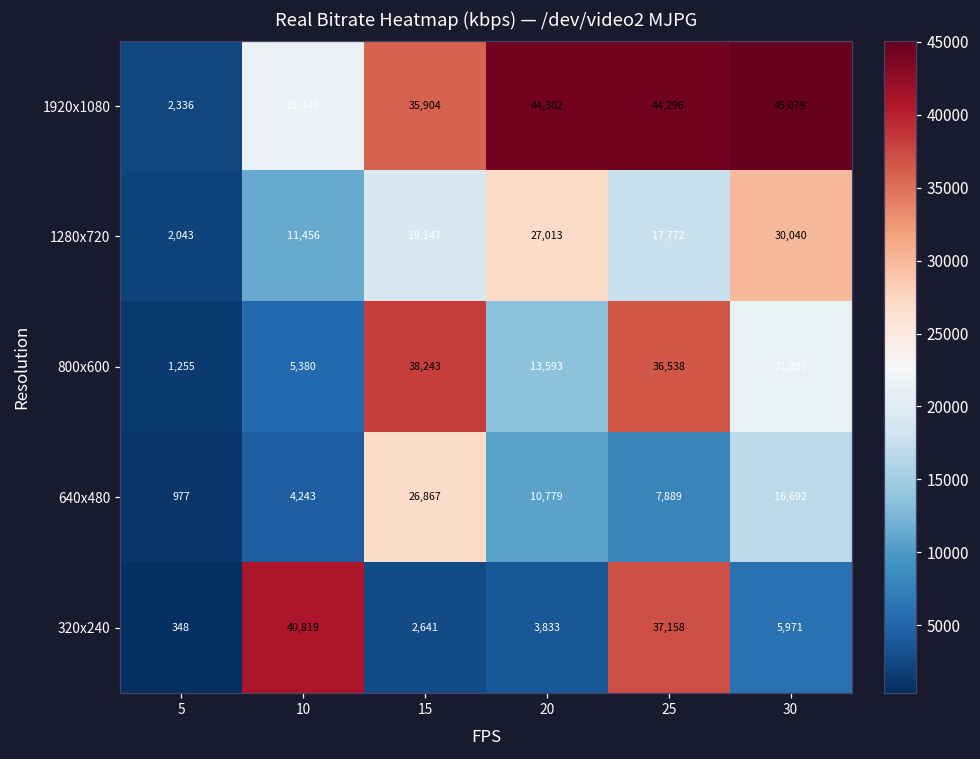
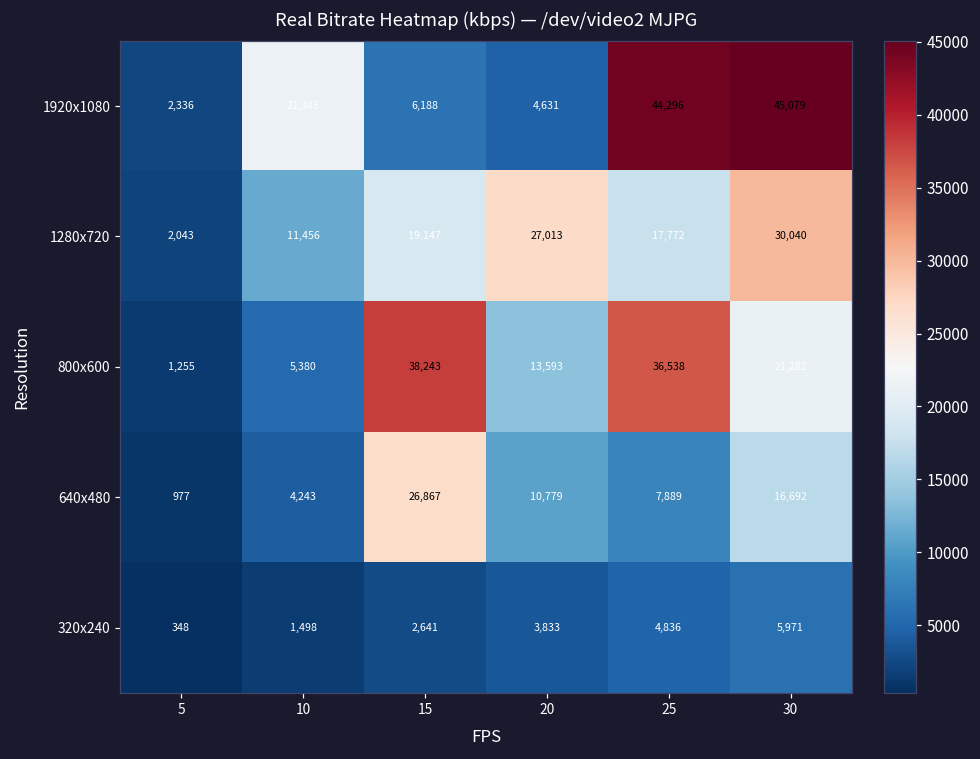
  {
    "1920x1080": {
      "5": "2,336",
-     "15": "35,904",
-     "20": "44,302",
+     "15": "6,188",
+     "20": "4,631",
      "25": "44,296",
      "30": "45,079"
    },
    "1280x720": {
      "5": "2,043",
      "10": "11,456",
      "20": "27,013",
      "25": "17,772",
      "30": "30,040"
    },
    "800x600": {
      "5": "1,255",
      "10": "5,380",
      "15": "38,243",
      "20": "13,593",
      "25": "36,538"
    },
    "640x480": {
      "5": "977",
      "10": "4,243",
      "15": "26,867",
      "20": "10,779",
      "25": "7,889",
      "30": "16,692"
    },
    "320x240": {
      "5": "348",
-     "10": "40,819",
+     "10": "1,498",
      "15": "2,641",
      "20": "3,833",
-     "25": "37,158",
+     "25": "4,836",
      "30": "5,971"
    }
  }
